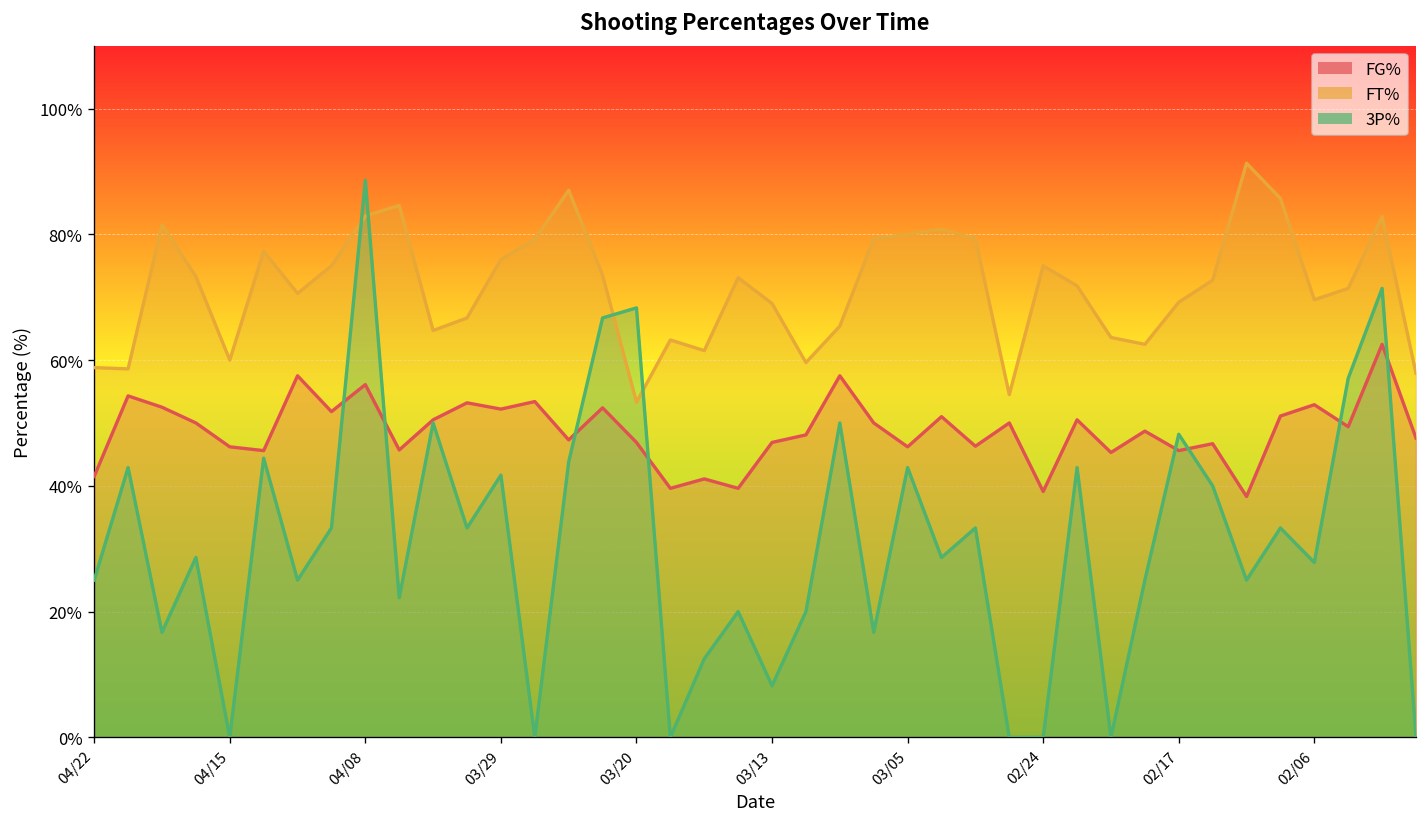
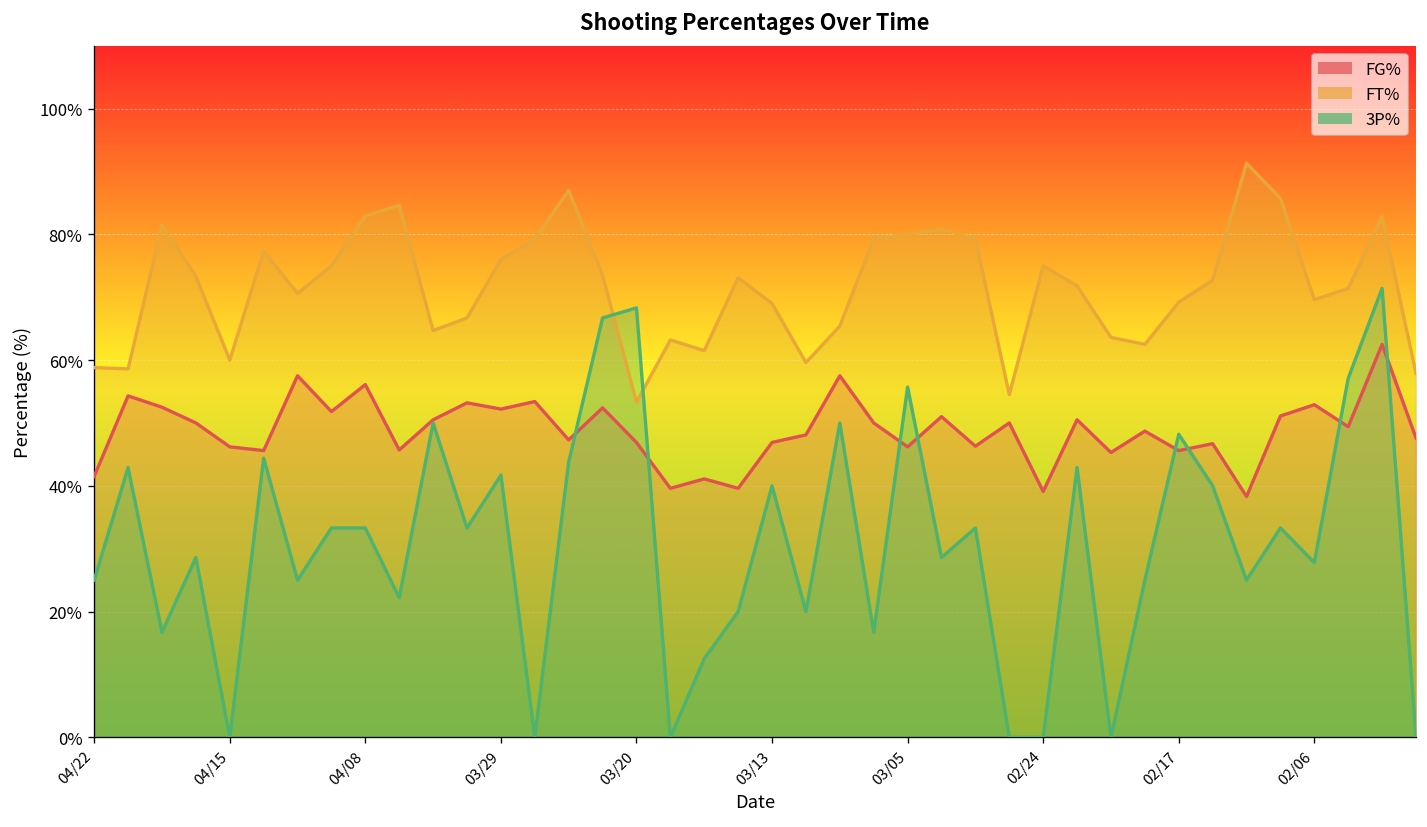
  {
    "3P%": {
      "04/22": "25%",
      "04/15": "0%",
-     "04/08": "89%",
+     "04/08": "33%",
      "03/29": "42%",
      "03/20": "68%",
-     "03/13": "8%",
-     "03/05": "43%",
+     "03/13": "40%",
+     "03/05": "56%",
      "02/24": "0%",
      "02/17": "48%",
      "02/06": "28%"
    }
  }
